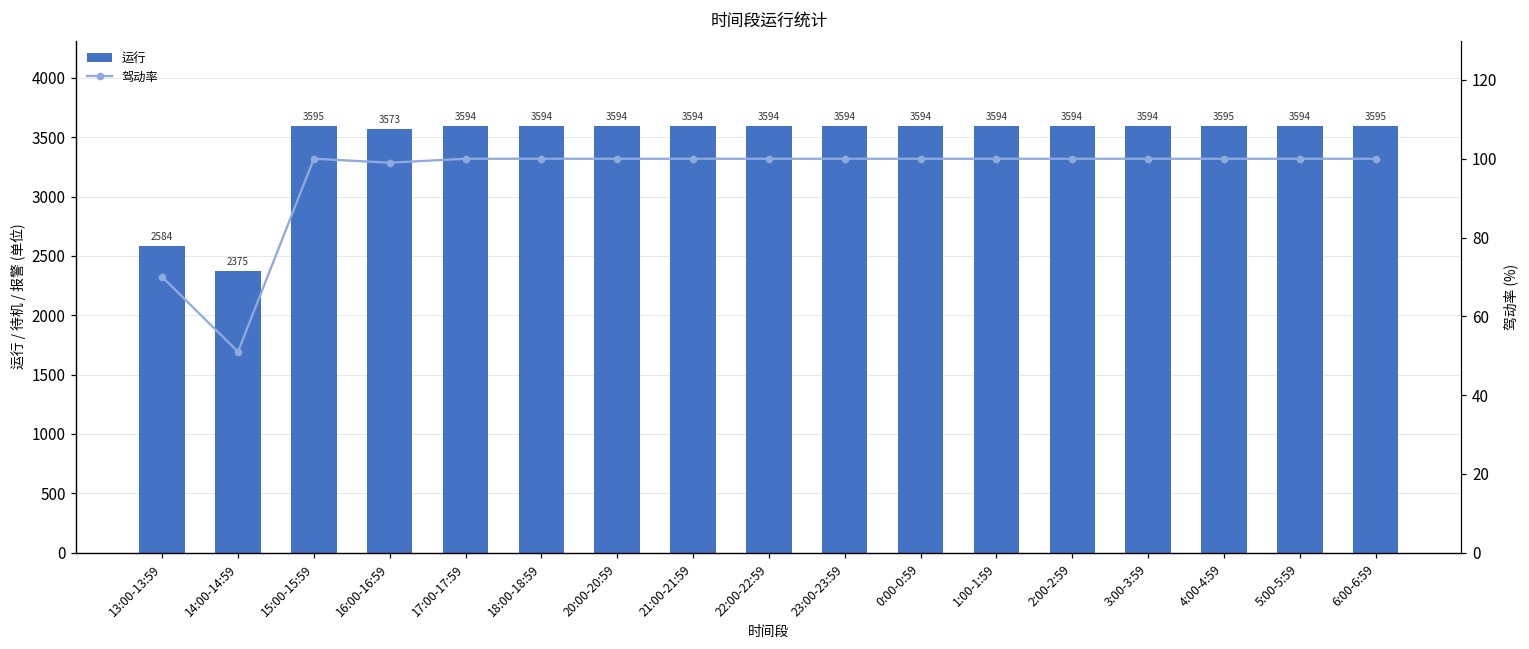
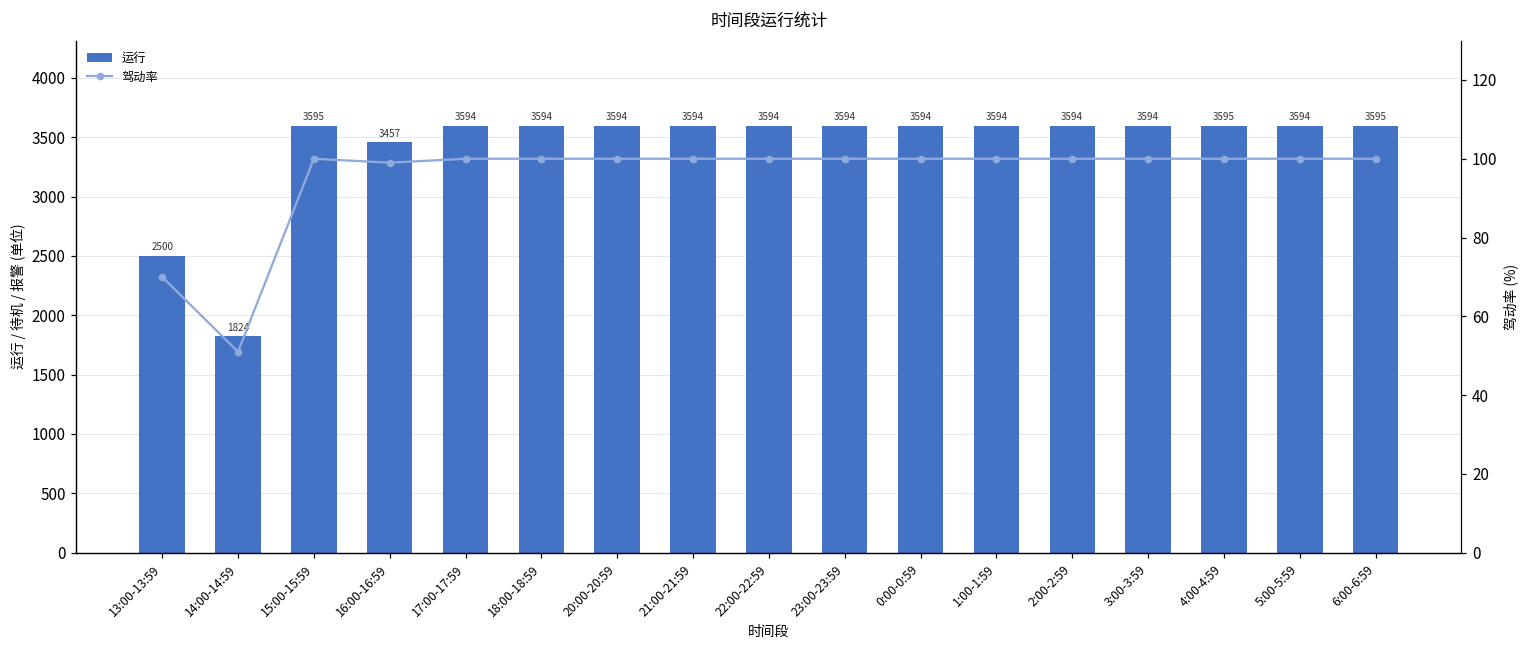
  {
    "运行": {
-     "13:00-13:59": 2584,
-     "14:00-14:59": 2375,
+     "13:00-13:59": 2500,
+     "14:00-14:59": 1824,
      "15:00-15:59": 3595,
-     "16:00-16:59": 3573,
+     "16:00-16:59": 3457,
      "17:00-17:59": 3594,
      "18:00-18:59": 3594,
      "20:00-20:59": 3594,
      "21:00-21:59": 3594,
      "22:00-22:59": 3594,
      "23:00-23:59": 3594,
      "0:00-0:59": 3594,
      "1:00-1:59": 3594,
      "2:00-2:59": 3594,
      "3:00-3:59": 3594,
      "4:00-4:59": 3595,
      "5:00-5:59": 3594,
      "6:00-6:59": 3595
    }
  }
